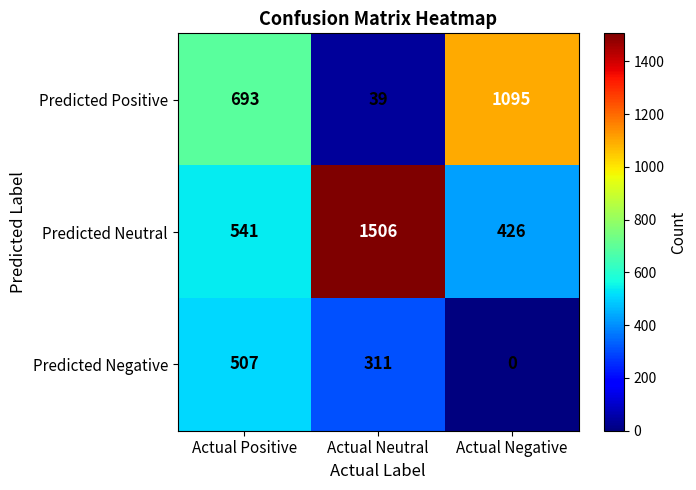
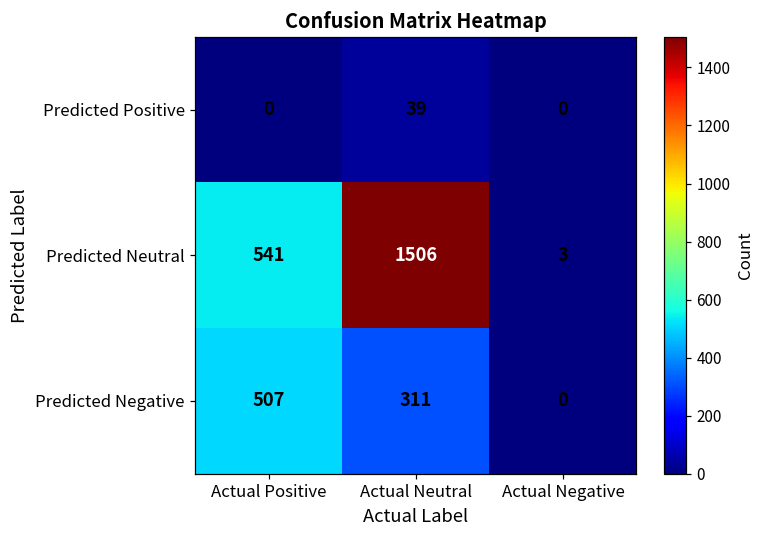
  {
    "Predicted Positive": {
-     "Actual Positive": 693,
+     "Actual Positive": 0,
      "Actual Neutral": 39,
-     "Actual Negative": 1095
+     "Actual Negative": 0
    },
    "Predicted Neutral": {
      "Actual Positive": 541,
      "Actual Neutral": 1506,
-     "Actual Negative": 426
+     "Actual Negative": 3
    },
    "Predicted Negative": {
      "Actual Positive": 507,
      "Actual Neutral": 311,
      "Actual Negative": 0
    }
  }
